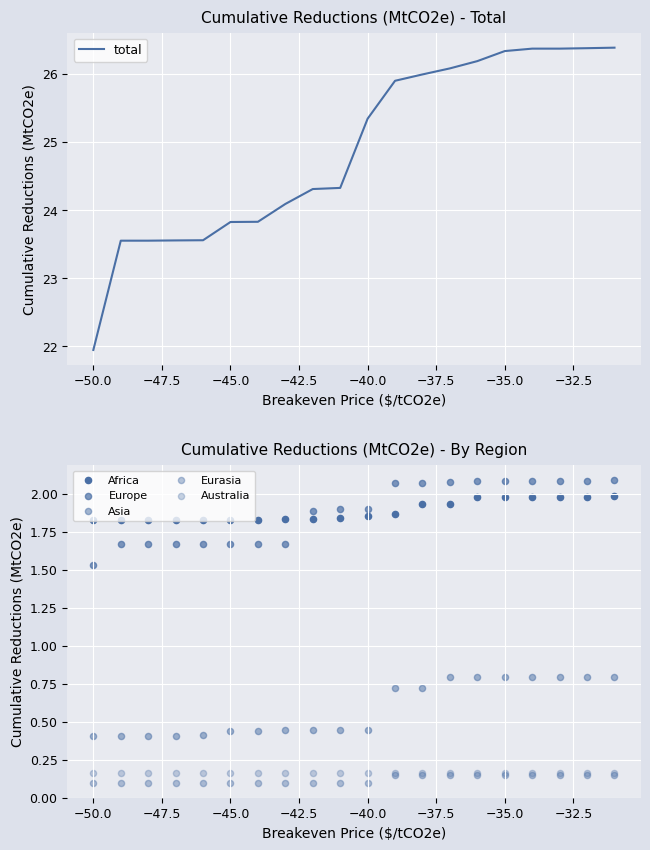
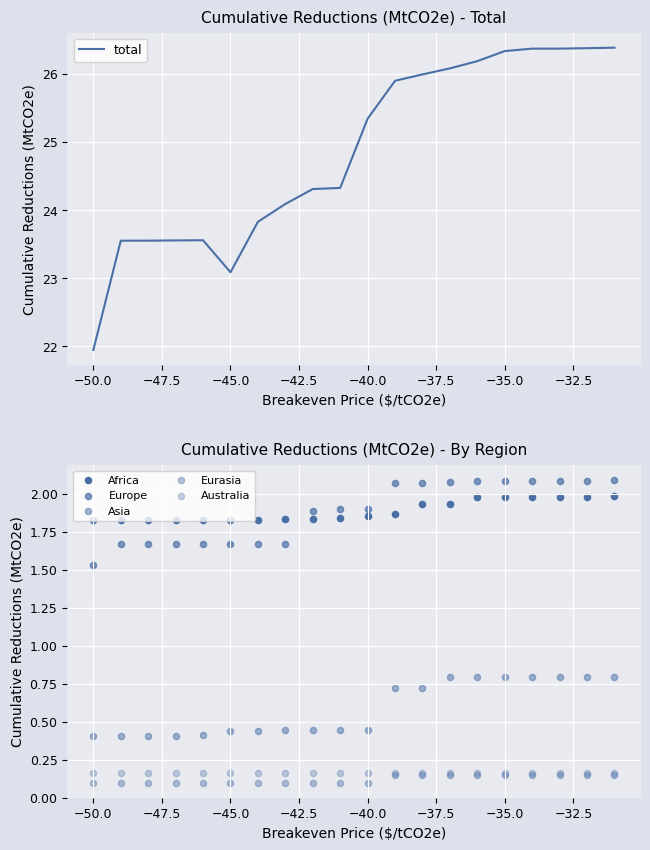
  {
    "Cumulative Reductions (MtCO2e) - Total": {
      "−50.0": 21.9,
-     "−45.0": 23.8,
+     "−45.0": 23.1,
      "−40.0": 25.3,
      "−35.0": 26.3
    }
  }
